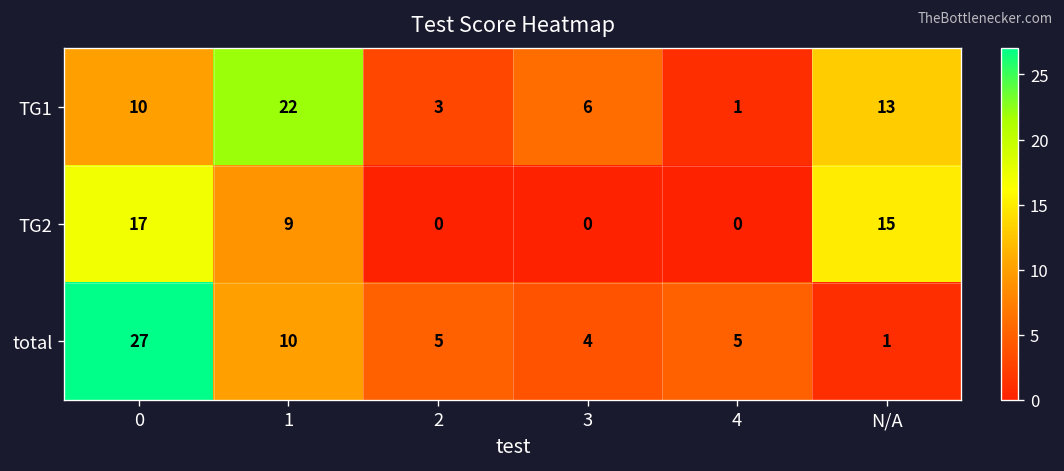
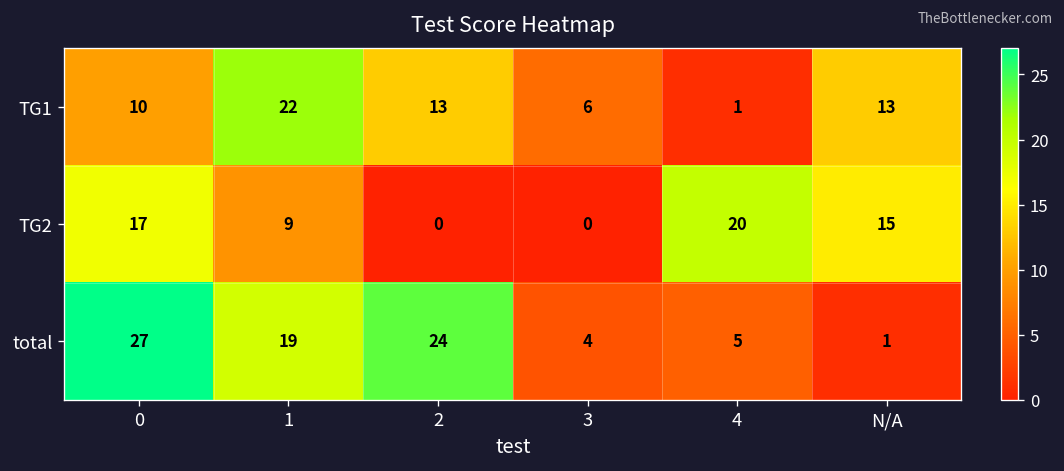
  {
    "TG1": {
      "0": 10,
      "1": 22,
-     "2": 3,
+     "2": 13,
      "3": 6,
      "4": 1,
      "N/A": 13
    },
    "TG2": {
      "0": 17,
      "1": 9,
      "2": 0,
      "3": 0,
-     "4": 0,
+     "4": 20,
      "N/A": 15
    },
    "total": {
      "0": 27,
-     "1": 10,
-     "2": 5,
+     "1": 19,
+     "2": 24,
      "3": 4,
      "4": 5,
      "N/A": 1
    }
  }
